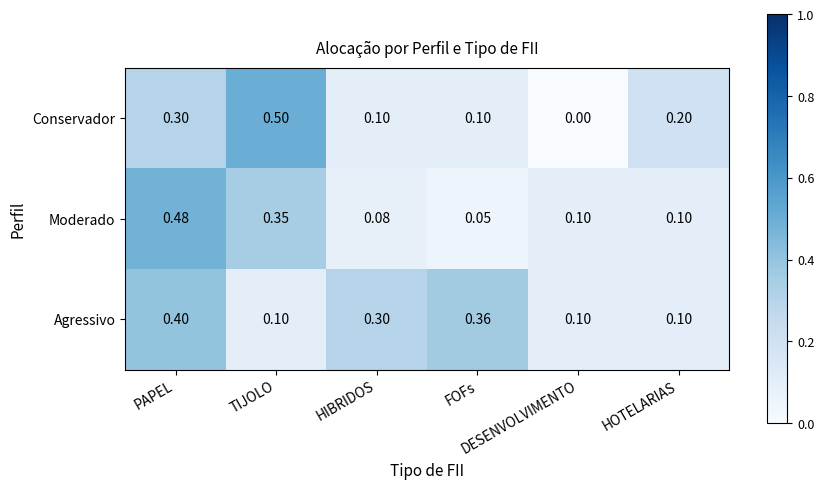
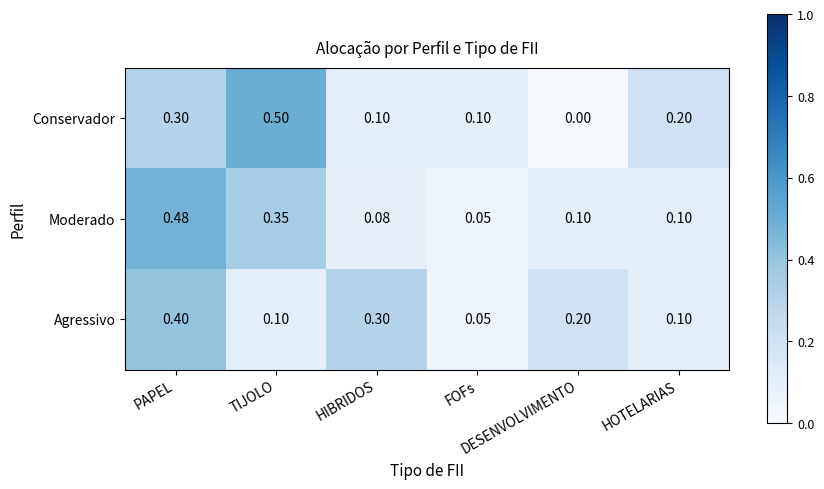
  {
    "Conservador": {
      "PAPEL": 0.30,
      "TIJOLO": 0.50,
      "HIBRIDOS": 0.10,
      "FOFs": 0.10,
      "DESENVOLVIMENTO": 0.00,
      "HOTELARIAS": 0.20
    },
    "Moderado": {
      "PAPEL": 0.48,
      "TIJOLO": 0.35,
      "HIBRIDOS": 0.08,
      "FOFs": 0.05,
      "DESENVOLVIMENTO": 0.10,
      "HOTELARIAS": 0.10
    },
    "Agressivo": {
      "PAPEL": 0.40,
      "TIJOLO": 0.10,
      "HIBRIDOS": 0.30,
-     "FOFs": 0.36,
-     "DESENVOLVIMENTO": 0.10,
+     "FOFs": 0.05,
+     "DESENVOLVIMENTO": 0.20,
      "HOTELARIAS": 0.10
    }
  }
